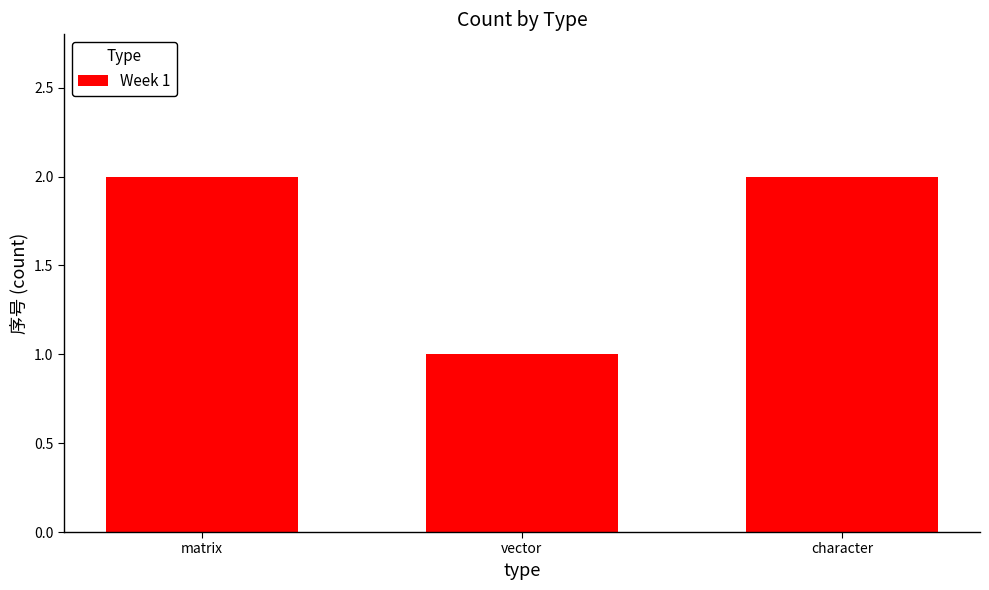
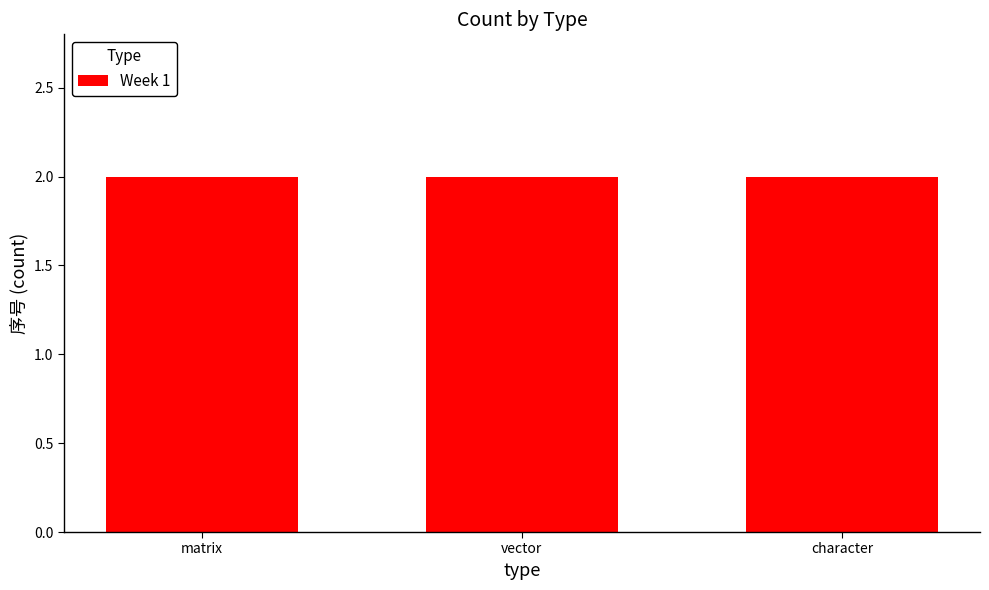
  {
    "matrix": 2,
-   "vector": 1,
+   "vector": 2,
    "character": 2
  }
